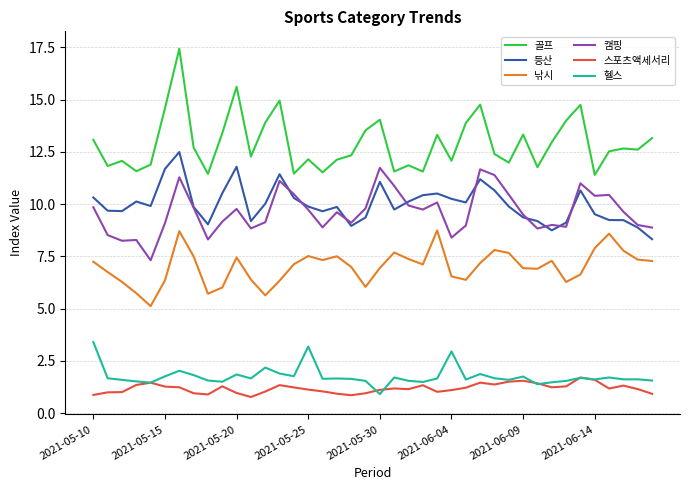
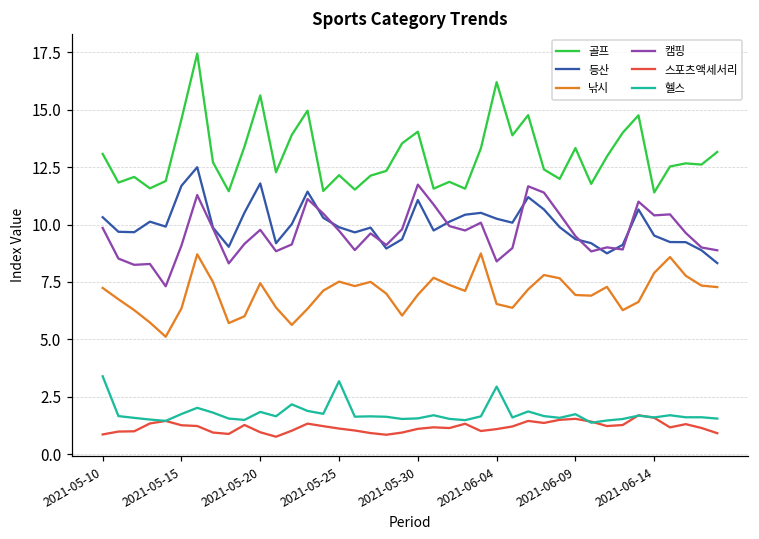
  {
    "골프": {
      "2021-05-10": 13.1,
      "2021-05-15": 14.6,
      "2021-05-20": 15.6,
      "2021-05-25": 12.1,
      "2021-05-30": 14.0,
-     "2021-06-04": 12.1,
+     "2021-06-04": 16.2,
      "2021-06-09": 13.3,
      "2021-06-14": 11.4
    },
    "등산": {
      "2021-05-10": 10.3,
      "2021-05-15": 11.7,
      "2021-05-20": 11.8,
      "2021-05-25": 9.9,
      "2021-05-30": 11.1,
      "2021-06-04": 10.3,
      "2021-06-09": 9.4,
      "2021-06-14": 9.5
    },
    "캠핑": {
      "2021-05-10": 9.9,
      "2021-05-15": 9.1,
      "2021-05-20": 9.8,
      "2021-05-25": 9.7,
      "2021-05-30": 11.7,
      "2021-06-04": 8.4,
      "2021-06-09": 9.5,
      "2021-06-14": 10.4
    },
    "헬스": {
      "2021-05-10": 3.4,
      "2021-05-15": 1.8,
      "2021-05-20": 1.8,
      "2021-05-25": 3.2,
-     "2021-05-30": 0.9,
+     "2021-05-30": 1.6,
      "2021-06-04": 2.9,
      "2021-06-09": 1.7
    }
  }
